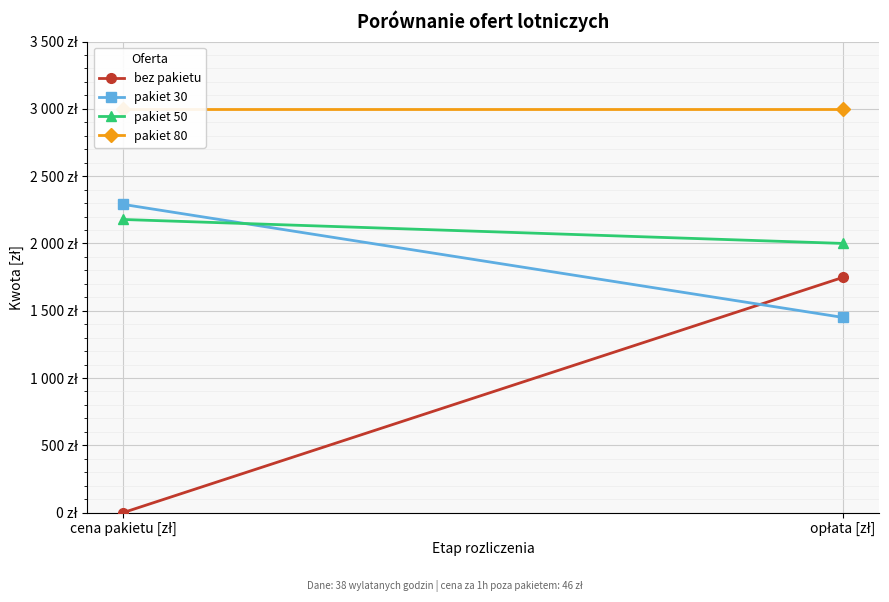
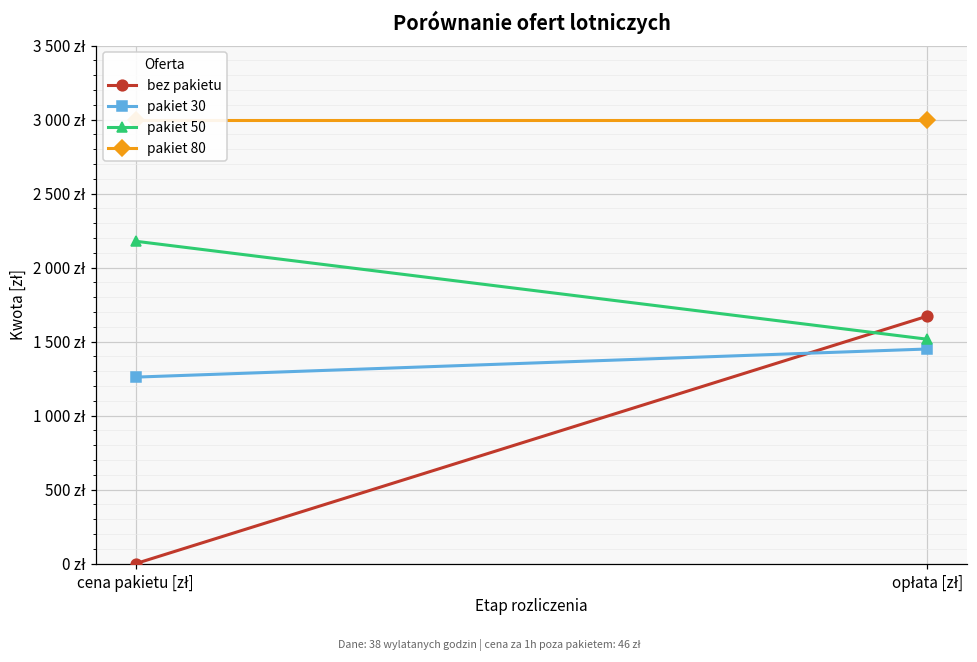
  {
    "bez pakietu": {
      "cena pakietu [zł]": "0 zł",
-     "opłata [zł]": "1750 zł"
+     "opłata [zł]": "1670 zł"
    },
    "pakiet 30": {
-     "cena pakietu [zł]": "2290 zł",
+     "cena pakietu [zł]": "1260 zł",
      "opłata [zł]": "1450 zł"
    },
    "pakiet 50": {
      "cena pakietu [zł]": "2180 zł",
-     "opłata [zł]": "2000 zł"
+     "opłata [zł]": "1520 zł"
    },
    "pakiet 80": {
      "opłata [zł]": "3000 zł"
    }
  }
